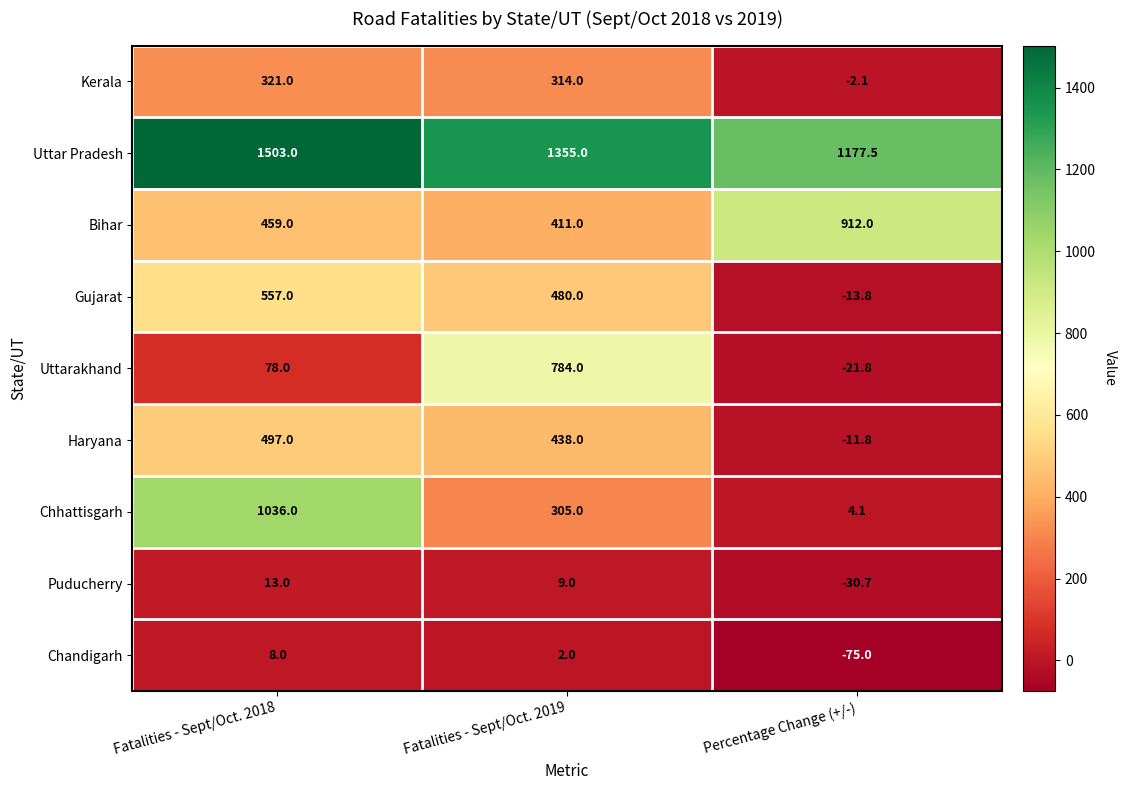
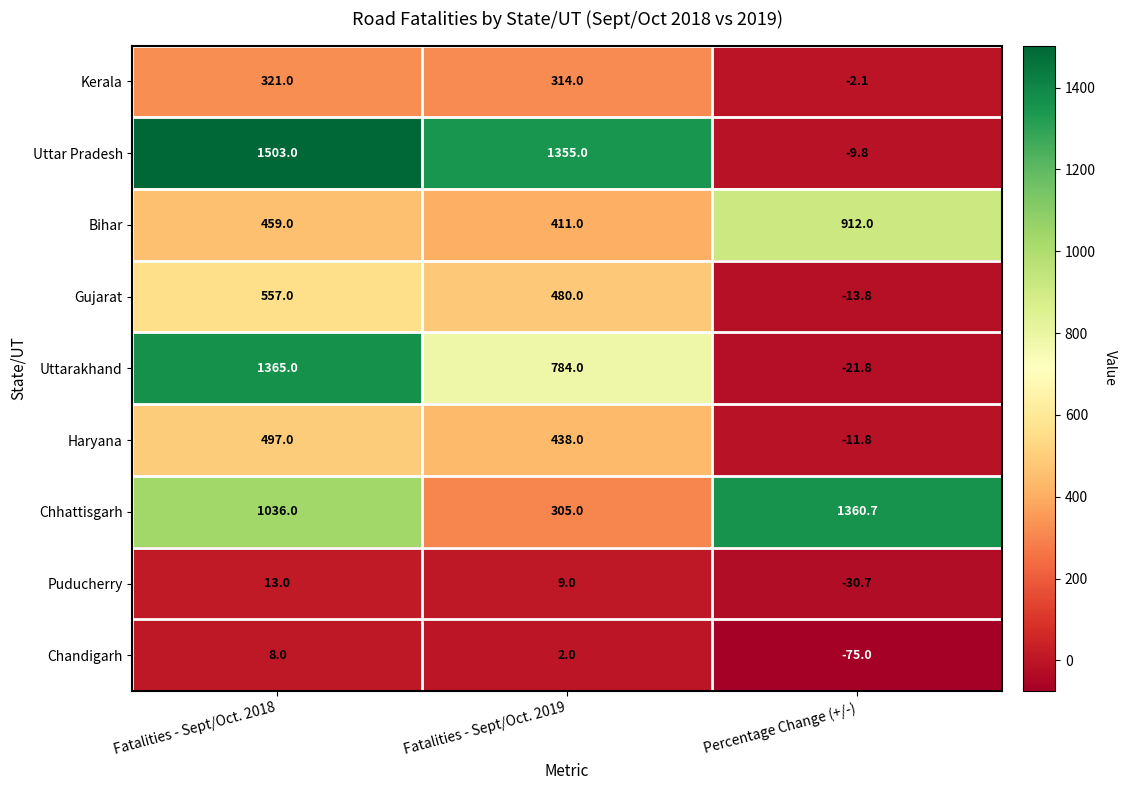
  {
    "Kerala": {
      "Fatalities - Sept/Oct. 2018": 321.0,
      "Fatalities - Sept/Oct. 2019": 314.0,
      "Percentage Change (+/-)": -2.1
    },
    "Uttar Pradesh": {
      "Fatalities - Sept/Oct. 2018": 1503.0,
      "Fatalities - Sept/Oct. 2019": 1355.0,
-     "Percentage Change (+/-)": 1177.5
+     "Percentage Change (+/-)": -9.8
    },
    "Bihar": {
      "Fatalities - Sept/Oct. 2018": 459.0,
      "Fatalities - Sept/Oct. 2019": 411.0,
      "Percentage Change (+/-)": 912.0
    },
    "Gujarat": {
      "Fatalities - Sept/Oct. 2018": 557.0,
      "Fatalities - Sept/Oct. 2019": 480.0,
      "Percentage Change (+/-)": -13.8
    },
    "Uttarakhand": {
-     "Fatalities - Sept/Oct. 2018": 78.0,
+     "Fatalities - Sept/Oct. 2018": 1365.0,
      "Fatalities - Sept/Oct. 2019": 784.0,
      "Percentage Change (+/-)": -21.8
    },
    "Haryana": {
      "Fatalities - Sept/Oct. 2018": 497.0,
      "Fatalities - Sept/Oct. 2019": 438.0,
      "Percentage Change (+/-)": -11.8
    },
    "Chhattisgarh": {
      "Fatalities - Sept/Oct. 2018": 1036.0,
      "Fatalities - Sept/Oct. 2019": 305.0,
-     "Percentage Change (+/-)": 4.1
+     "Percentage Change (+/-)": 1360.7
    },
    "Puducherry": {
      "Fatalities - Sept/Oct. 2018": 13.0,
      "Fatalities - Sept/Oct. 2019": 9.0,
      "Percentage Change (+/-)": -30.7
    },
    "Chandigarh": {
      "Fatalities - Sept/Oct. 2018": 8.0,
      "Fatalities - Sept/Oct. 2019": 2.0,
      "Percentage Change (+/-)": -75.0
    }
  }
